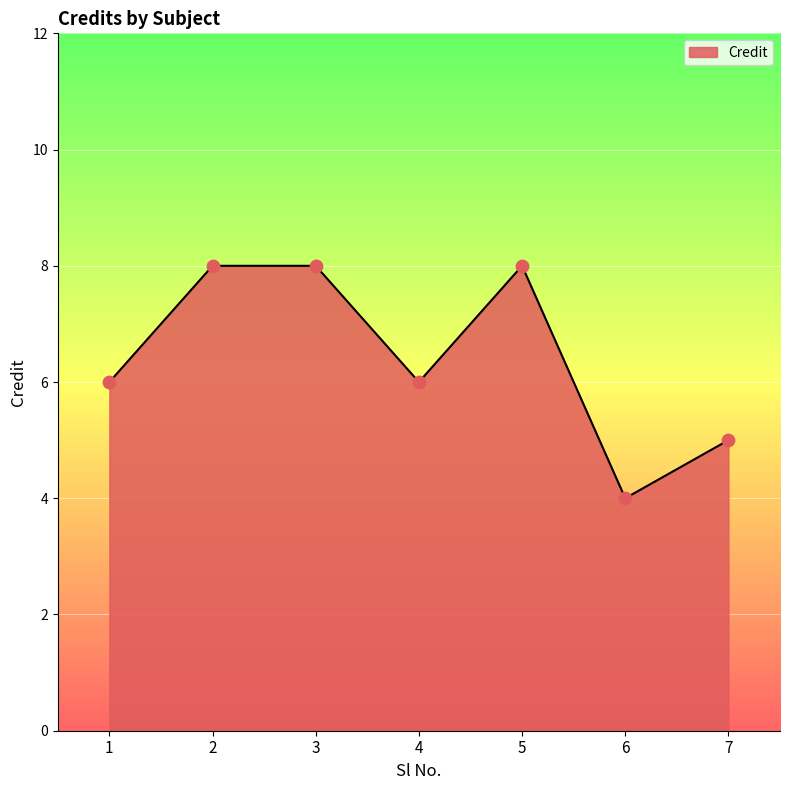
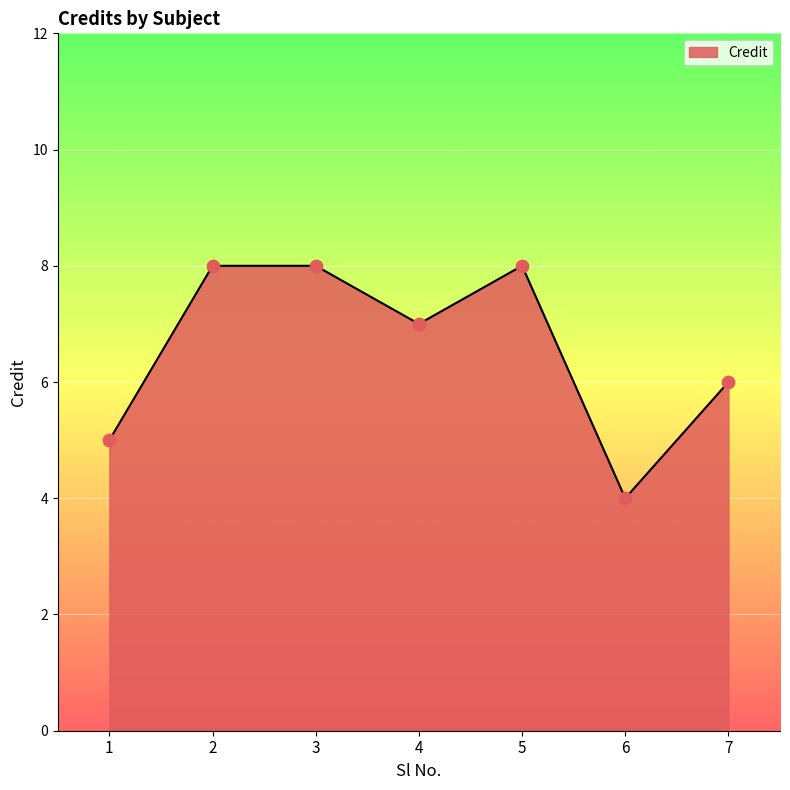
  {
-   "1": 6,
+   "1": 5,
    "2": 8,
    "3": 8,
-   "4": 6,
+   "4": 7,
    "5": 8,
    "6": 4,
-   "7": 5
+   "7": 6
  }
